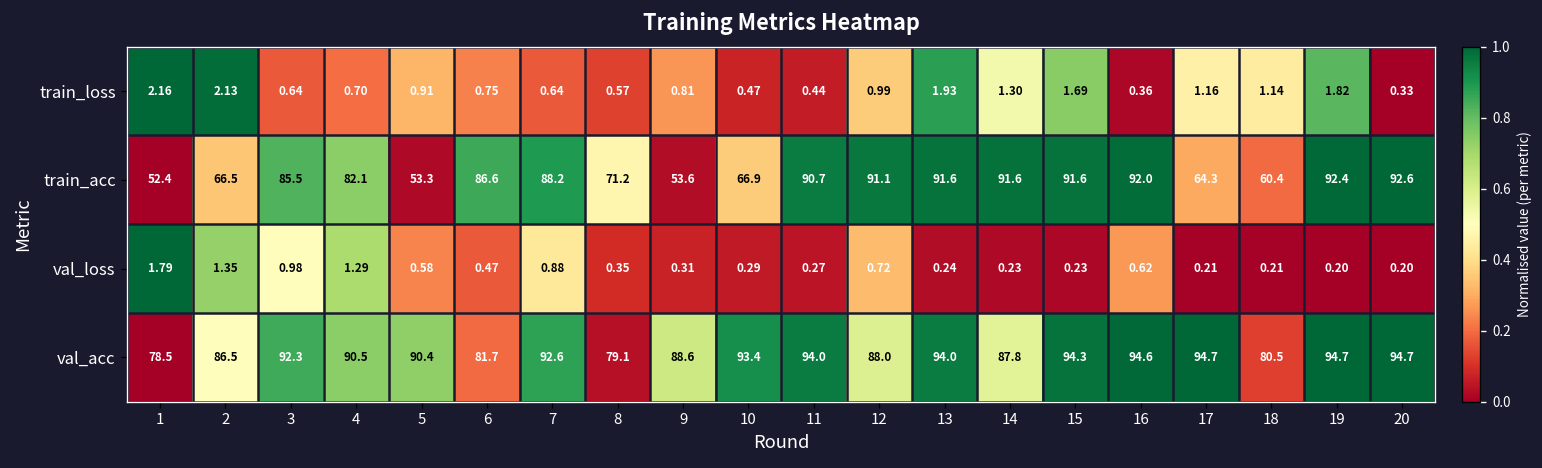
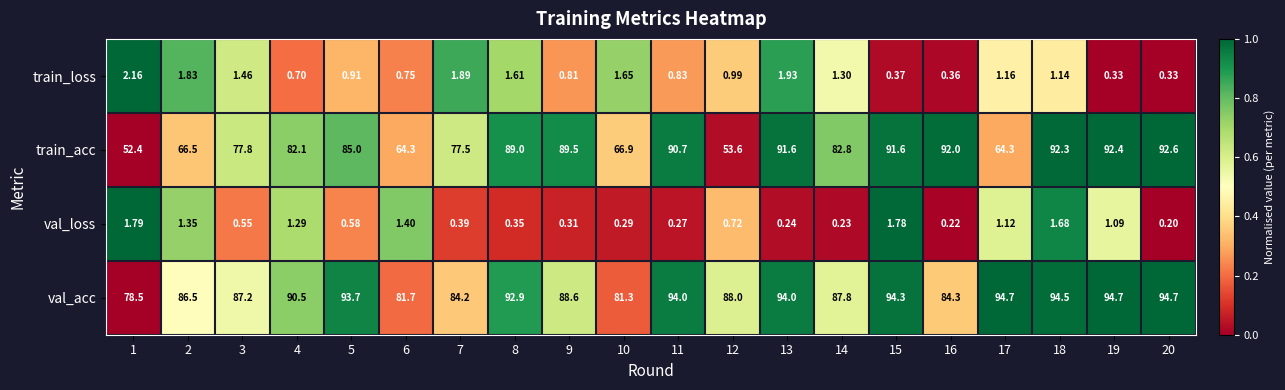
  {
    "train_loss": {
      "1": 2.16,
-     "2": 2.13,
-     "3": 0.64,
+     "2": 1.83,
+     "3": 1.46,
      "4": 0.70,
      "5": 0.91,
      "6": 0.75,
-     "7": 0.64,
-     "8": 0.57,
+     "7": 1.89,
+     "8": 1.61,
      "9": 0.81,
-     "10": 0.47,
-     "11": 0.44,
+     "10": 1.65,
+     "11": 0.83,
      "12": 0.99,
      "13": 1.93,
      "14": 1.30,
-     "15": 1.69,
+     "15": 0.37,
      "16": 0.36,
      "17": 1.16,
      "18": 1.14,
-     "19": 1.82,
+     "19": 0.33,
      "20": 0.33
    },
    "train_acc": {
      "1": 52.4,
      "2": 66.5,
-     "3": 85.5,
+     "3": 77.8,
      "4": 82.1,
-     "5": 53.3,
-     "6": 86.6,
-     "7": 88.2,
-     "8": 71.2,
-     "9": 53.6,
+     "5": 85.0,
+     "6": 64.3,
+     "7": 77.5,
+     "8": 89.0,
+     "9": 89.5,
      "10": 66.9,
      "11": 90.7,
-     "12": 91.1,
+     "12": 53.6,
      "13": 91.6,
-     "14": 91.6,
+     "14": 82.8,
      "15": 91.6,
      "16": 92.0,
      "17": 64.3,
-     "18": 60.4,
+     "18": 92.3,
      "19": 92.4,
      "20": 92.6
    },
    "val_loss": {
      "1": 1.79,
      "2": 1.35,
-     "3": 0.98,
+     "3": 0.55,
      "4": 1.29,
      "5": 0.58,
-     "6": 0.47,
-     "7": 0.88,
+     "6": 1.40,
+     "7": 0.39,
      "8": 0.35,
      "9": 0.31,
      "10": 0.29,
      "11": 0.27,
      "12": 0.72,
      "13": 0.24,
      "14": 0.23,
-     "15": 0.23,
-     "16": 0.62,
-     "17": 0.21,
-     "18": 0.21,
-     "19": 0.20,
+     "15": 1.78,
+     "16": 0.22,
+     "17": 1.12,
+     "18": 1.68,
+     "19": 1.09,
      "20": 0.20
    },
    "val_acc": {
      "1": 78.5,
      "2": 86.5,
-     "3": 92.3,
+     "3": 87.2,
      "4": 90.5,
-     "5": 90.4,
+     "5": 93.7,
      "6": 81.7,
-     "7": 92.6,
-     "8": 79.1,
+     "7": 84.2,
+     "8": 92.9,
      "9": 88.6,
-     "10": 93.4,
+     "10": 81.3,
      "11": 94.0,
      "12": 88.0,
      "13": 94.0,
      "14": 87.8,
      "15": 94.3,
-     "16": 94.6,
+     "16": 84.3,
      "17": 94.7,
-     "18": 80.5,
+     "18": 94.5,
      "19": 94.7,
      "20": 94.7
    }
  }
